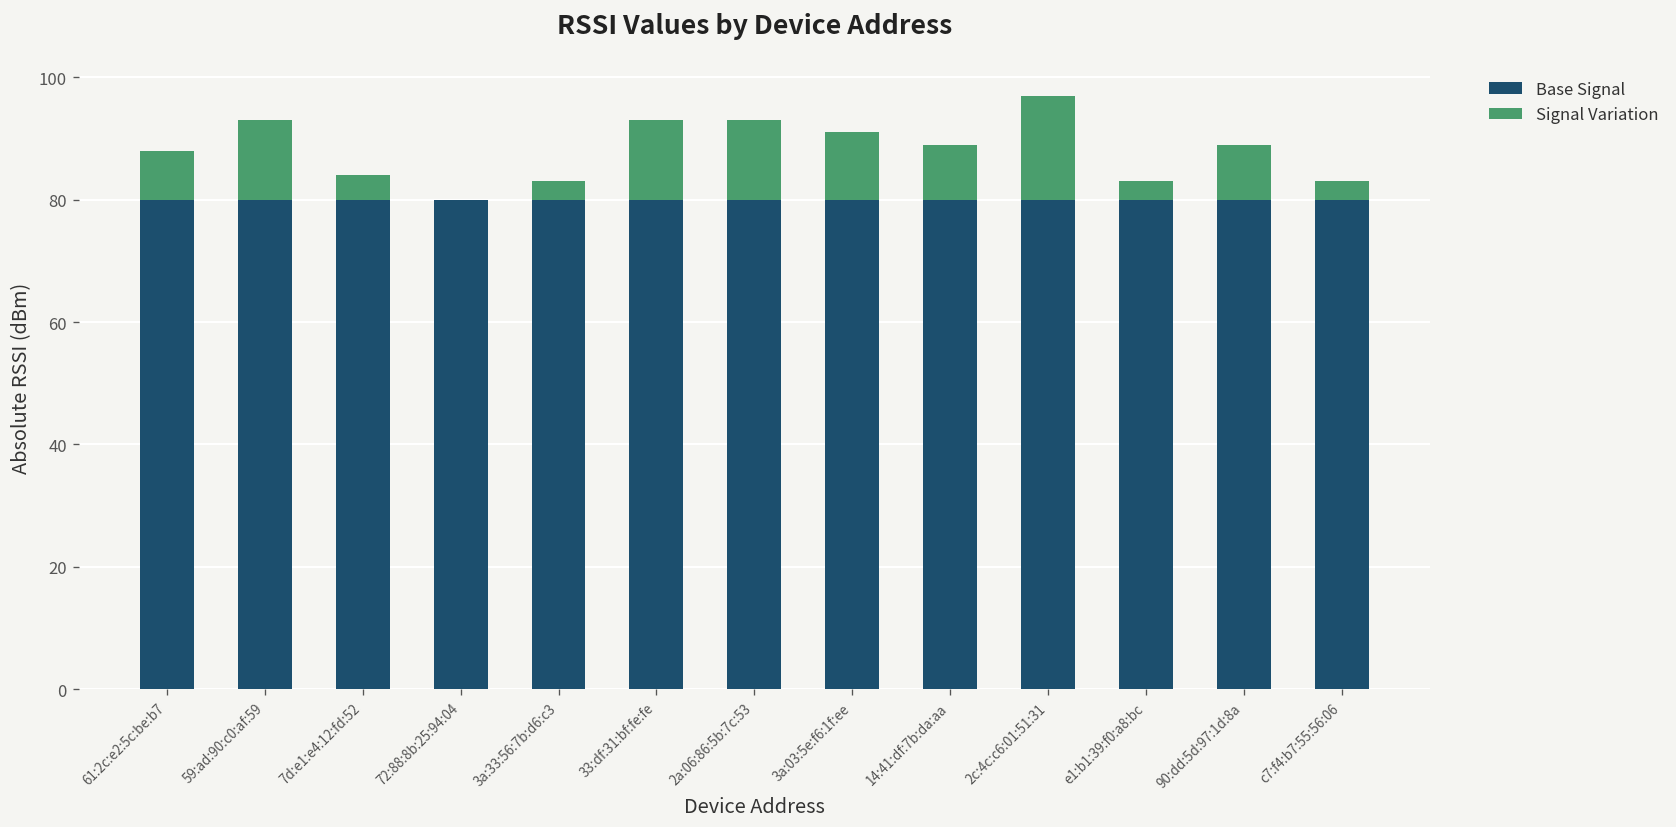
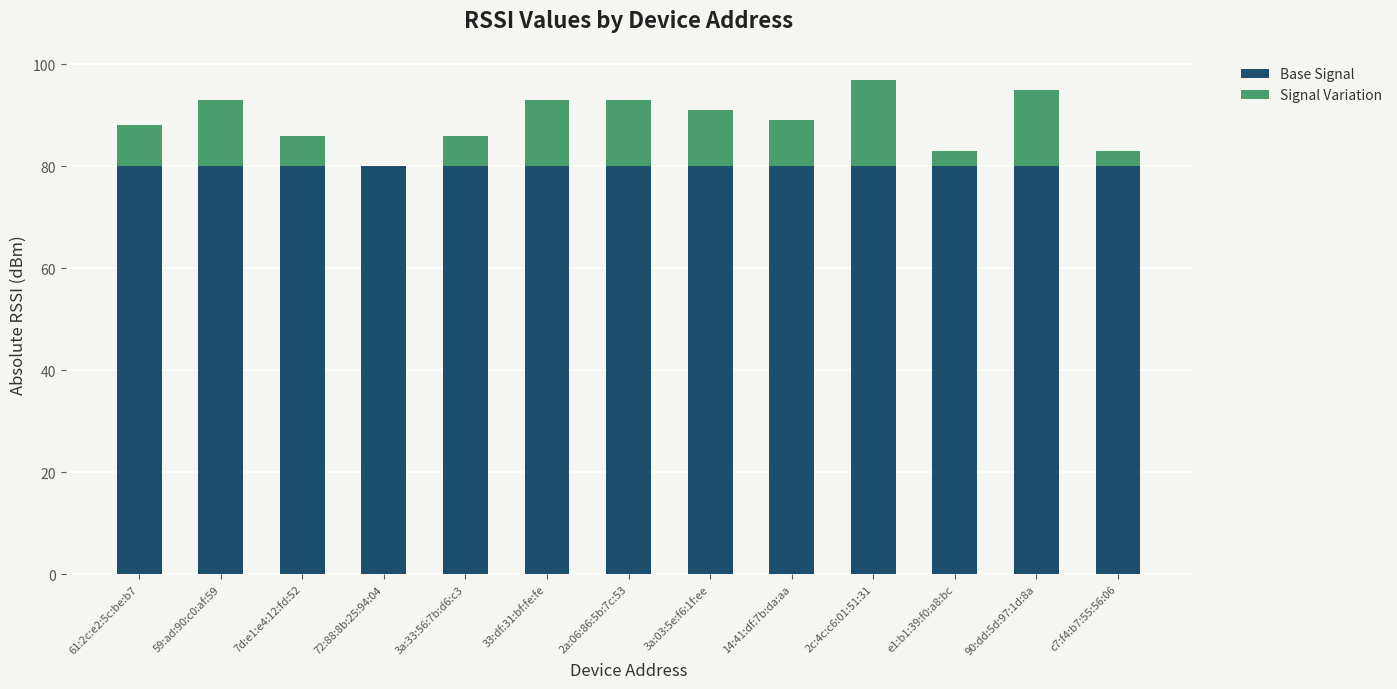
  {
    "Base Signal": {
      "61:2c:e2:5c:be:b7": 80,
      "59:ad:90:c0:af:59": 80,
      "7d:e1:e4:12:fd:52": 80,
      "72:88:8b:25:94:04": 80,
      "3a:33:56:7b:d6:c3": 80,
      "33:df:31:bf:fe:fe": 80,
      "2a:06:86:5b:7c:53": 80,
      "3a:03:5e:f6:1f:ee": 80,
      "14:41:df:7b:da:aa": 80,
      "2c:4c:c6:01:51:31": 80,
      "e1:b1:39:f0:a8:bc": 80,
      "90:dd:5d:97:1d:8a": 80,
      "c7:f4:b7:55:56:06": 80
    },
    "Signal Variation": {
      "61:2c:e2:5c:be:b7": 8,
      "59:ad:90:c0:af:59": 13,
-     "7d:e1:e4:12:fd:52": 4,
+     "7d:e1:e4:12:fd:52": 6,
      "72:88:8b:25:94:04": 0,
-     "3a:33:56:7b:d6:c3": 3,
+     "3a:33:56:7b:d6:c3": 6,
      "33:df:31:bf:fe:fe": 13,
      "2a:06:86:5b:7c:53": 13,
      "3a:03:5e:f6:1f:ee": 11,
      "14:41:df:7b:da:aa": 9,
      "2c:4c:c6:01:51:31": 17,
      "e1:b1:39:f0:a8:bc": 3,
-     "90:dd:5d:97:1d:8a": 9,
+     "90:dd:5d:97:1d:8a": 15,
      "c7:f4:b7:55:56:06": 3
    }
  }
